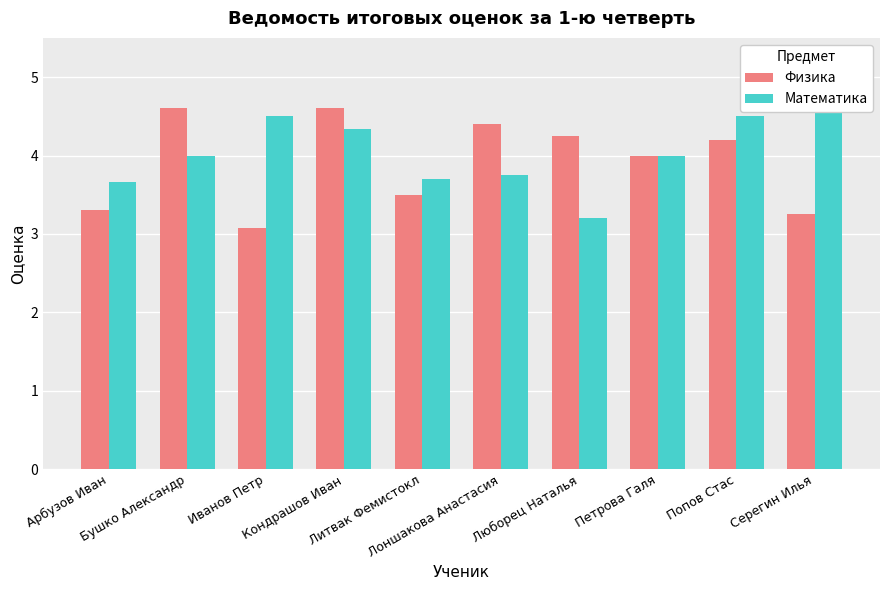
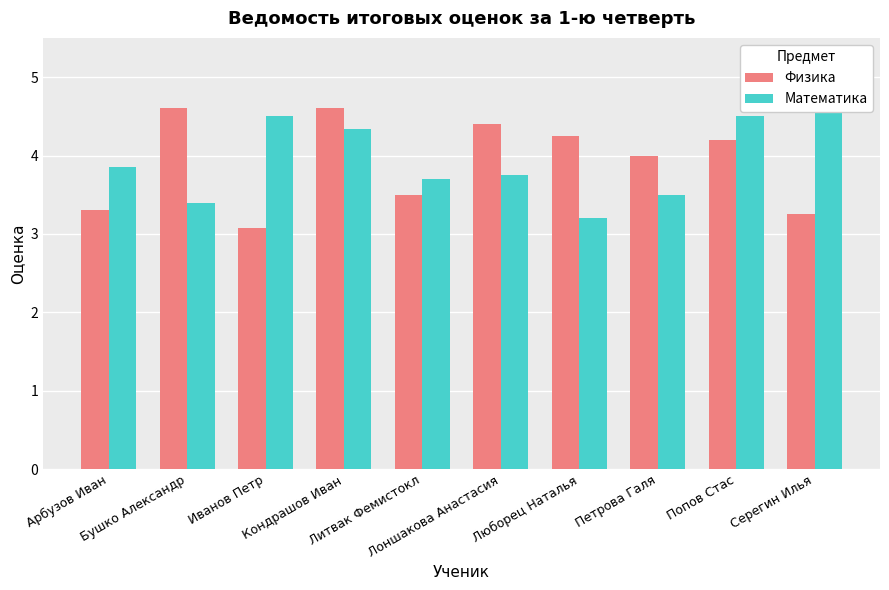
  {
    "Физика": {
      "Арбузов Иван": 3.3,
      "Бушко Александр": 4.6,
      "Иванов Петр": 3.1,
      "Кондрашов Иван": 4.6,
      "Литвак Фемистокл": 3.5,
      "Лоншакова Анастасия": 4.4,
      "Люборец Наталья": 4.3,
      "Петрова Галя": 4.0,
      "Попов Стас": 4.2,
      "Серегин Илья": 3.3
    },
    "Математика": {
-     "Арбузов Иван": 3.7,
-     "Бушко Александр": 4.0,
+     "Арбузов Иван": 3.9,
+     "Бушко Александр": 3.4,
      "Иванов Петр": 4.5,
      "Кондрашов Иван": 4.3,
      "Литвак Фемистокл": 3.7,
      "Лоншакова Анастасия": 3.8,
      "Люборец Наталья": 3.2,
-     "Петрова Галя": 4.0,
+     "Петрова Галя": 3.5,
      "Попов Стас": 4.5
    }
  }
